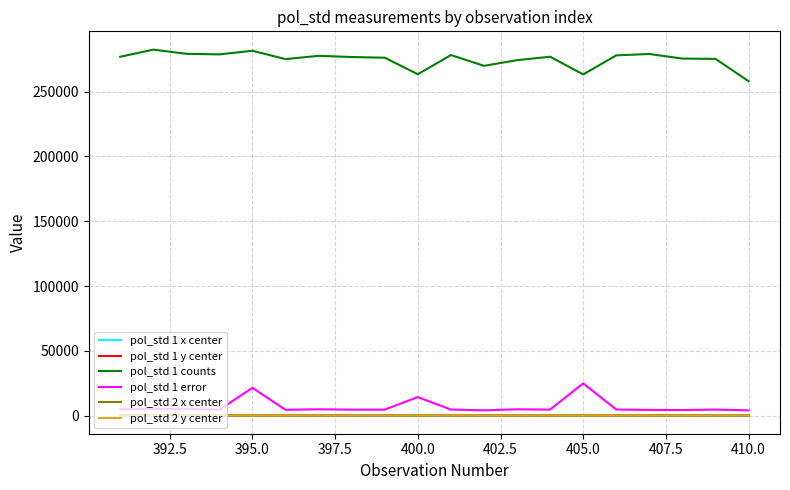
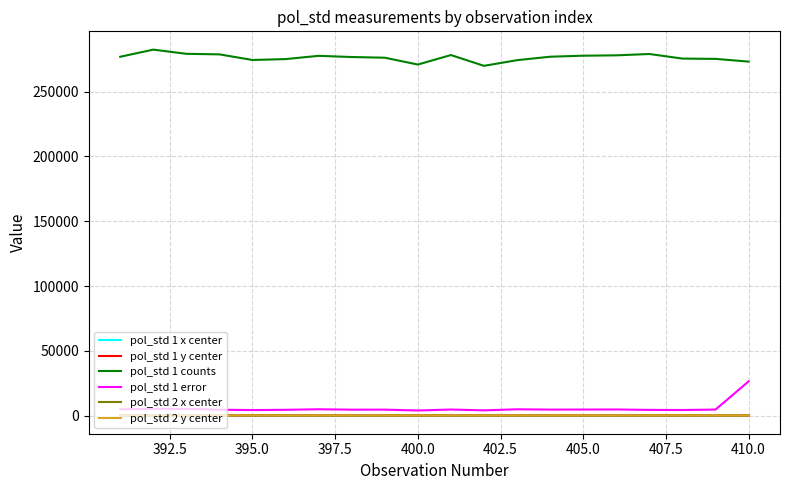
  {
    "pol_std 2 y center": {
      "395.0": 0,
      "400.0": 0,
      "405.0": 0,
      "410.0": 0
    },
    "pol_std 1 counts": {
-     "395.0": 282000,
-     "400.0": 263000,
-     "405.0": 263000,
-     "410.0": 258000
+     "395.0": 274000,
+     "400.0": 271000,
+     "405.0": 278000,
+     "410.0": 273000
    },
    "pol_std 1 error": {
-     "395.0": 21000,
-     "400.0": 14000,
-     "405.0": 25000,
-     "410.0": 4000
+     "395.0": 4000,
+     "400.0": 4000,
+     "405.0": 5000,
+     "410.0": 26000
    }
  }
